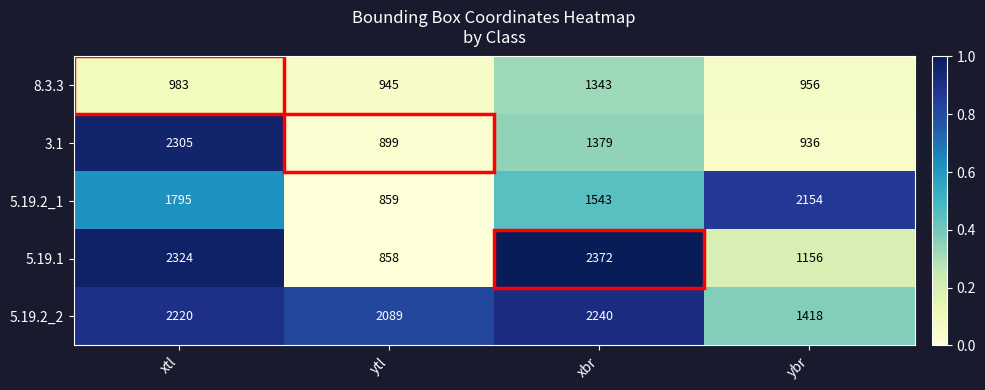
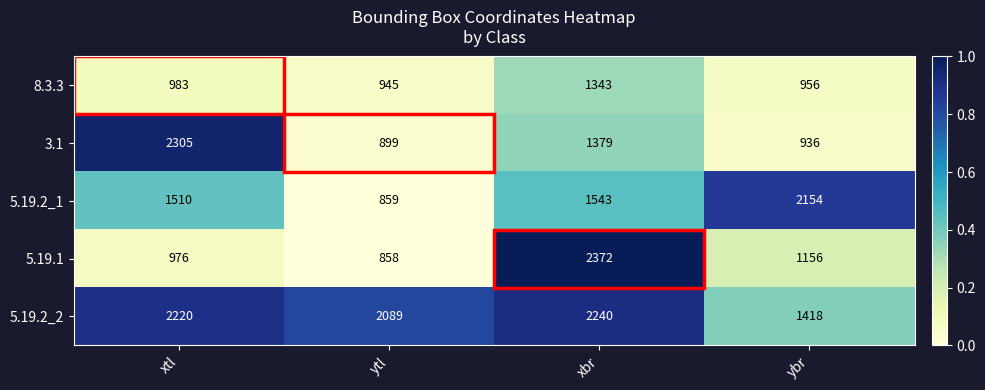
  {
    "8.3.3": {
      "xtl": 983,
      "ytl": 945,
      "xbr": 1343,
      "ybr": 956
    },
    "3.1": {
      "xtl": 2305,
      "ytl": 899,
      "xbr": 1379,
      "ybr": 936
    },
    "5.19.2_1": {
-     "xtl": 1795,
+     "xtl": 1510,
      "ytl": 859,
      "xbr": 1543,
      "ybr": 2154
    },
    "5.19.1": {
-     "xtl": 2324,
+     "xtl": 976,
      "ytl": 858,
      "xbr": 2372,
      "ybr": 1156
    },
    "5.19.2_2": {
      "xtl": 2220,
      "ytl": 2089,
      "xbr": 2240,
      "ybr": 1418
    }
  }
